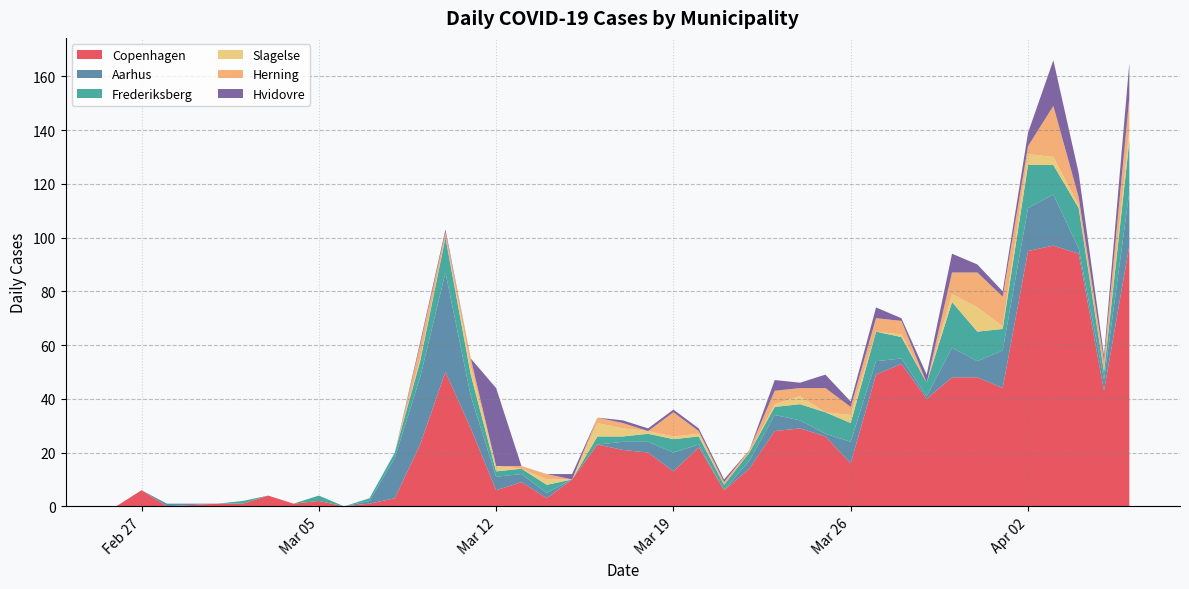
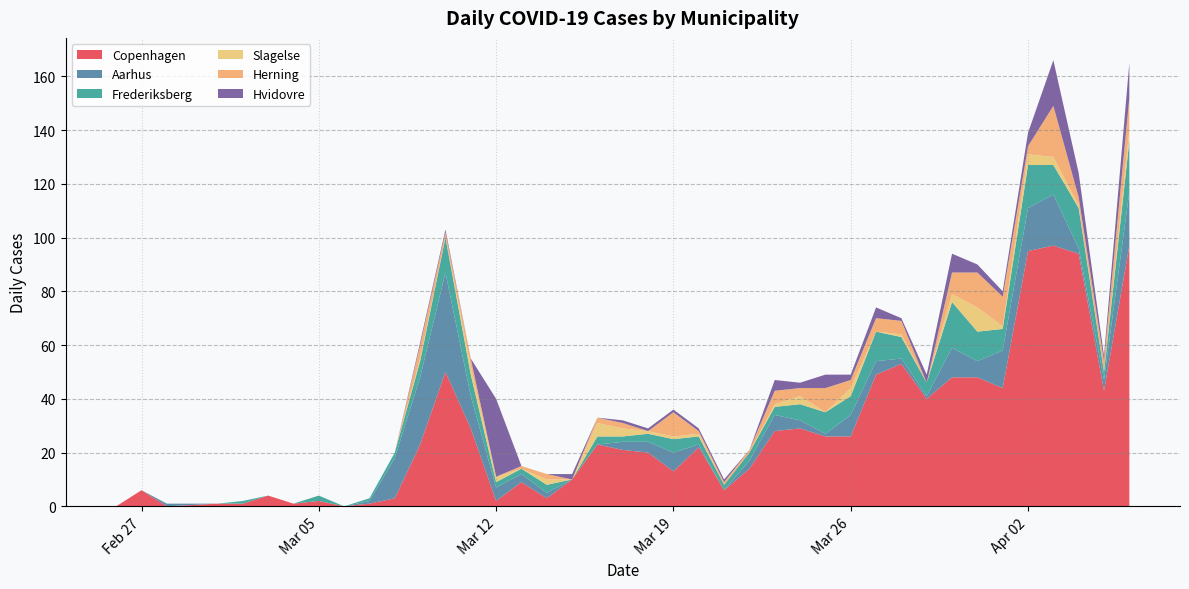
  {
    "Copenhagen": {
-     "Mar 12": 6,
+     "Mar 12": 2,
      "Mar 19": 13,
-     "Mar 26": 16,
+     "Mar 26": 26,
      "Apr 02": 95
    },
    "Hvidovre": {
      "Mar 12": 29,
      "Mar 19": 1,
      "Mar 26": 2,
      "Apr 02": 5
    }
  }
